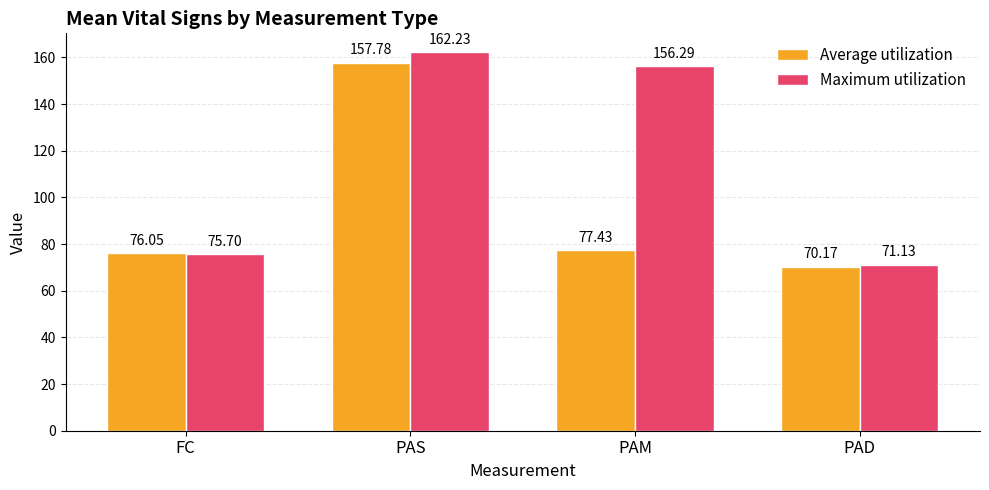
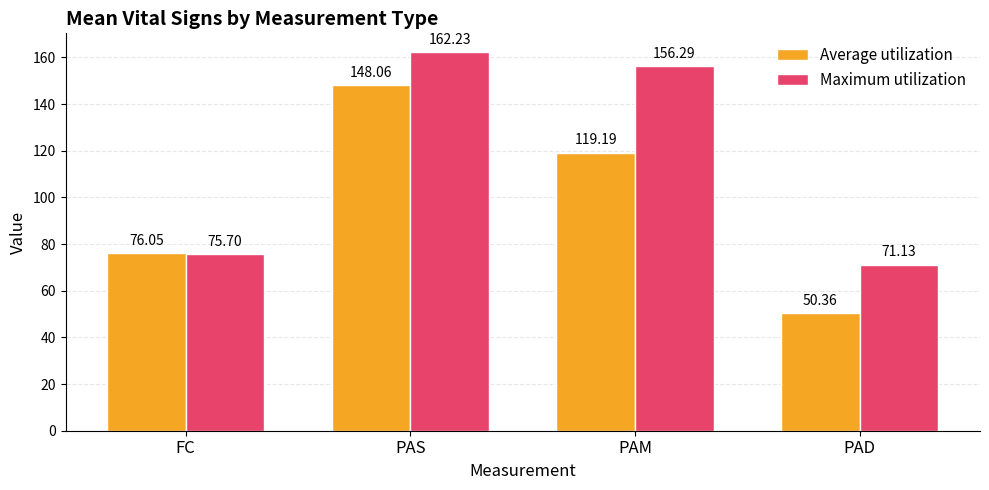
  {
    "Average utilization": {
      "FC": 76.05,
-     "PAS": 157.78,
-     "PAM": 77.43,
-     "PAD": 70.17
+     "PAS": 148.06,
+     "PAM": 119.19,
+     "PAD": 50.36
    },
    "Maximum utilization": {
      "FC": 75.70,
      "PAS": 162.23,
      "PAM": 156.29,
      "PAD": 71.13
    }
  }
